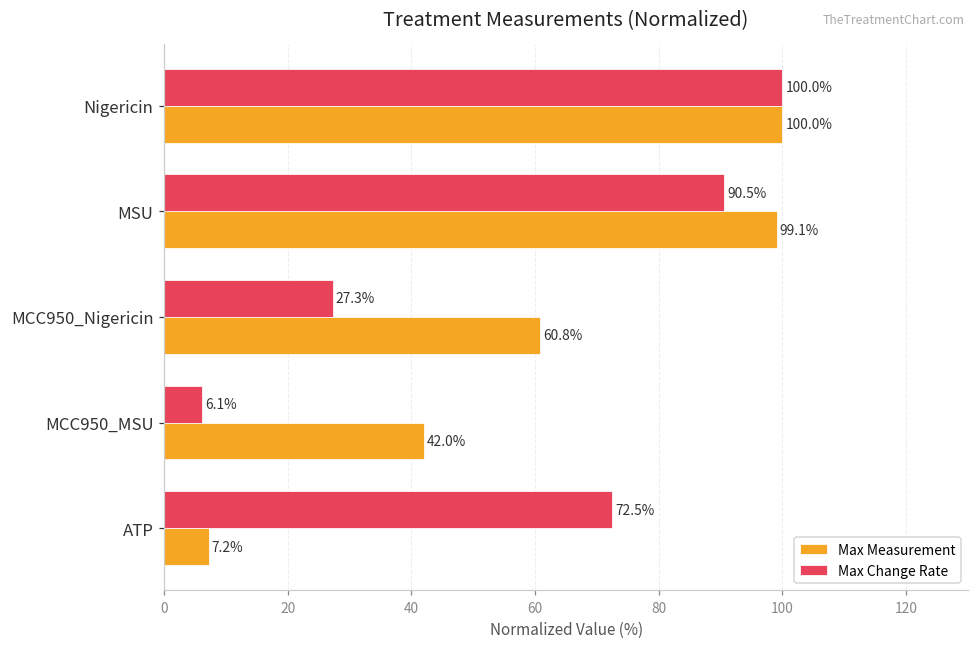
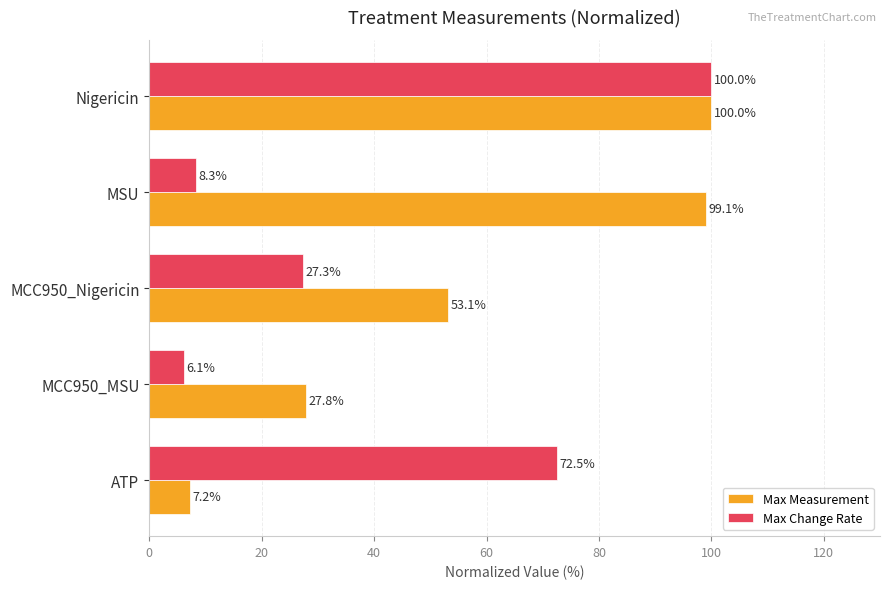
  {
    "Max Measurement": {
      "Nigericin": "100.0%",
      "MSU": "99.1%",
-     "MCC950_Nigericin": "60.8%",
-     "MCC950_MSU": "42.0%",
+     "MCC950_Nigericin": "53.1%",
+     "MCC950_MSU": "27.8%",
      "ATP": "7.2%"
    },
    "Max Change Rate": {
      "Nigericin": "100.0%",
-     "MSU": "90.5%",
+     "MSU": "8.3%",
      "MCC950_Nigericin": "27.3%",
      "MCC950_MSU": "6.1%",
      "ATP": "72.5%"
    }
  }
